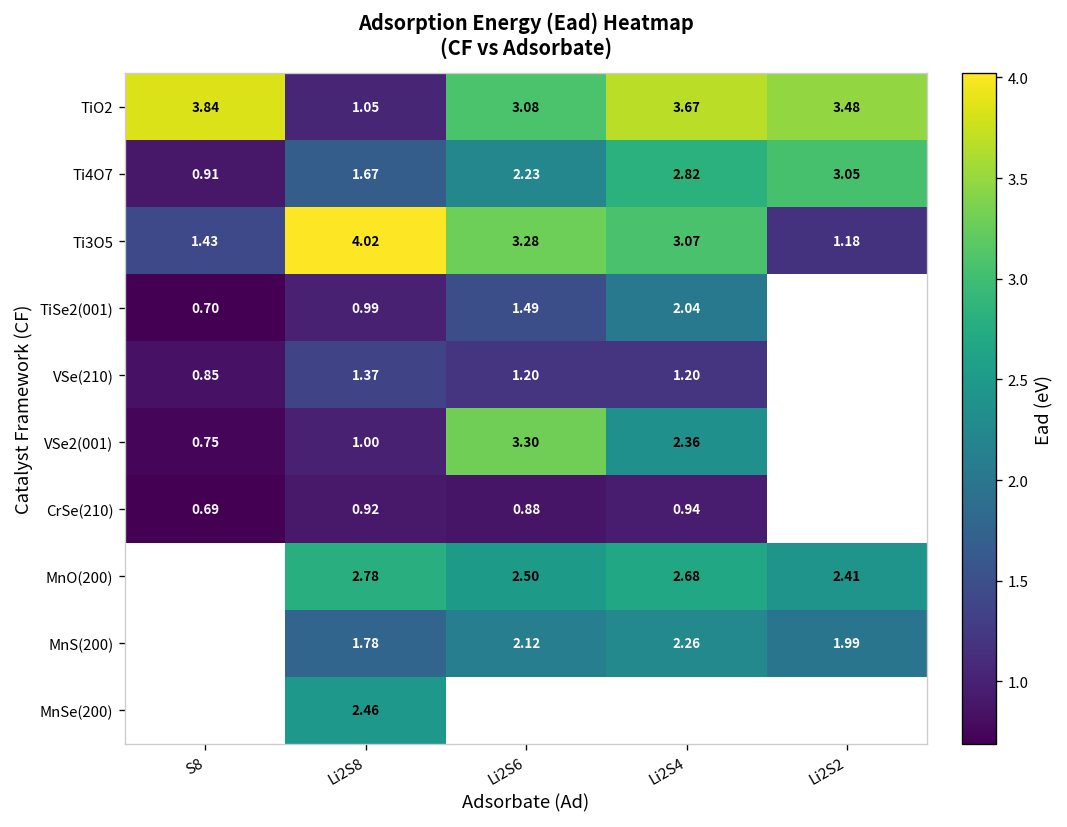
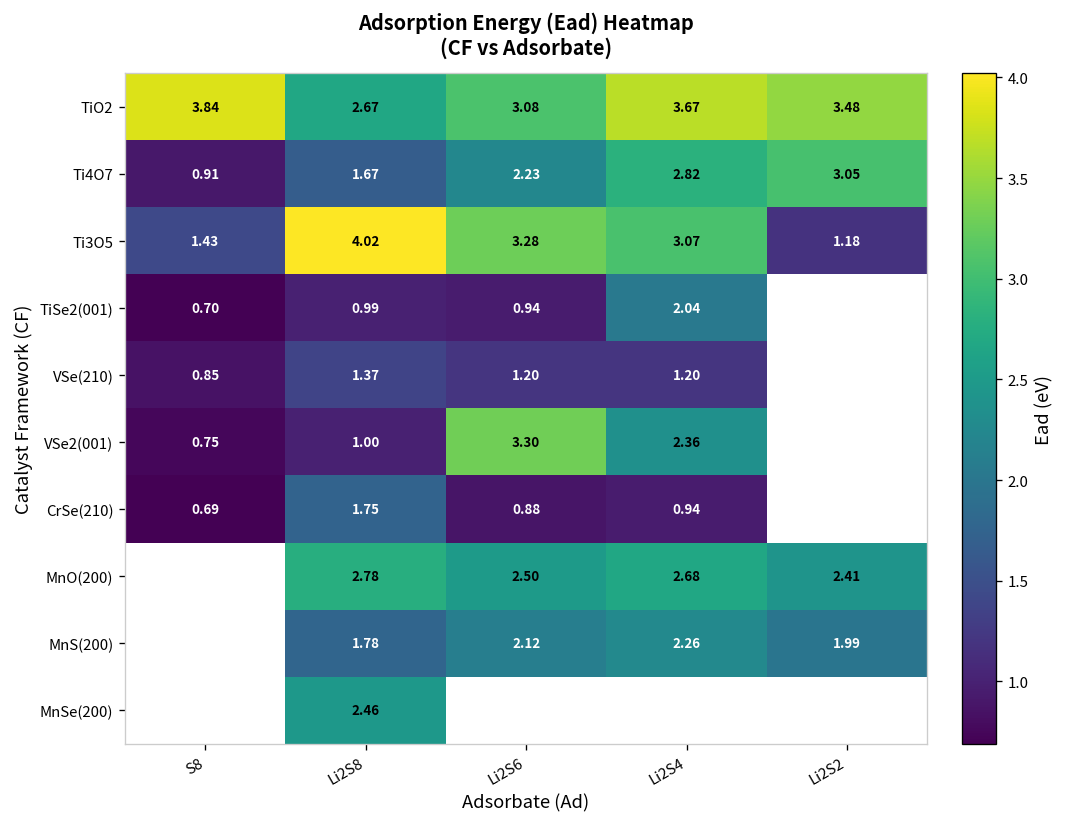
  {
    "TiO2": {
      "S8": 3.84,
-     "Li2S8": 1.05,
+     "Li2S8": 2.67,
      "Li2S6": 3.08,
      "Li2S4": 3.67,
      "Li2S2": 3.48
    },
    "Ti4O7": {
      "S8": 0.91,
      "Li2S8": 1.67,
      "Li2S6": 2.23,
      "Li2S4": 2.82,
      "Li2S2": 3.05
    },
    "Ti3O5": {
      "S8": 1.43,
      "Li2S8": 4.02,
      "Li2S6": 3.28,
      "Li2S4": 3.07,
      "Li2S2": 1.18
    },
    "TiSe2(001)": {
      "S8": 0.70,
      "Li2S8": 0.99,
-     "Li2S6": 1.49,
+     "Li2S6": 0.94,
      "Li2S4": 2.04
    },
    "VSe(210)": {
      "S8": 0.85,
      "Li2S8": 1.37,
      "Li2S6": 1.20,
      "Li2S4": 1.20
    },
    "VSe2(001)": {
      "S8": 0.75,
      "Li2S8": 1.00,
      "Li2S6": 3.30,
      "Li2S4": 2.36
    },
    "CrSe(210)": {
      "S8": 0.69,
-     "Li2S8": 0.92,
+     "Li2S8": 1.75,
      "Li2S6": 0.88,
      "Li2S4": 0.94
    },
    "MnO(200)": {
      "Li2S8": 2.78,
      "Li2S6": 2.50,
      "Li2S4": 2.68,
      "Li2S2": 2.41
    },
    "MnS(200)": {
      "Li2S8": 1.78,
      "Li2S6": 2.12,
      "Li2S4": 2.26,
      "Li2S2": 1.99
    },
    "MnSe(200)": {
      "Li2S8": 2.46
    }
  }
